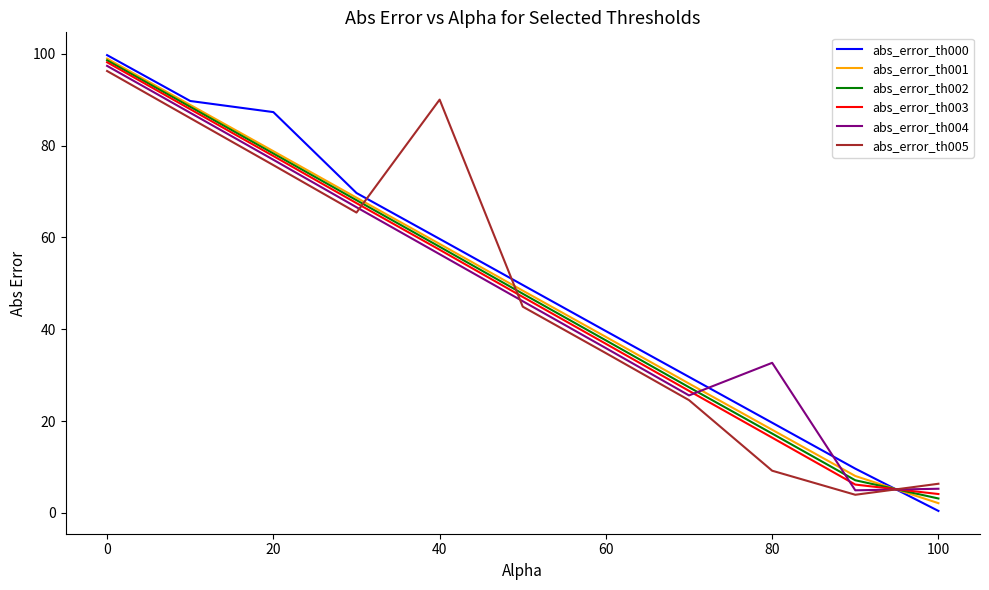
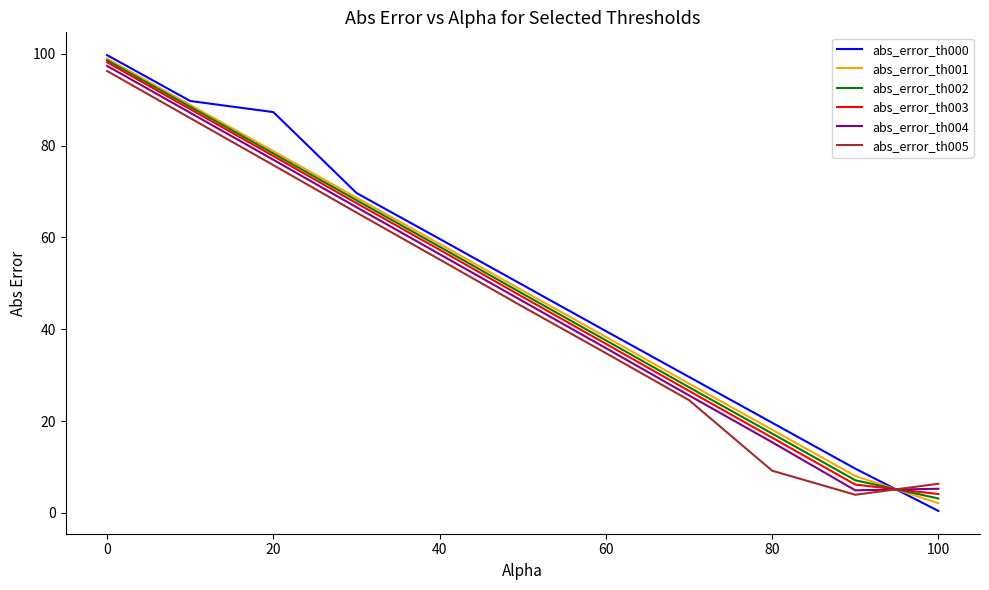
  {
    "abs_error_th000": {
      "0": 100,
      "20": 87,
      "40": 60,
      "60": 40,
      "80": 20,
      "100": 0
    },
    "abs_error_th001": {
      "40": 59,
      "60": 38,
      "80": 18,
      "100": 2
    },
    "abs_error_th002": {
      "40": 58,
      "60": 38,
      "80": 17,
      "100": 3
    },
    "abs_error_th003": {
      "40": 57,
      "60": 37,
      "80": 16,
      "100": 4
    },
    "abs_error_th004": {
      "0": 97,
      "20": 77,
      "40": 56,
      "60": 36,
-     "80": 33,
+     "80": 15,
      "100": 5
    },
    "abs_error_th005": {
      "0": 96,
      "20": 76,
-     "40": 90,
+     "40": 55,
      "60": 35,
      "80": 9,
      "100": 6
    }
  }
